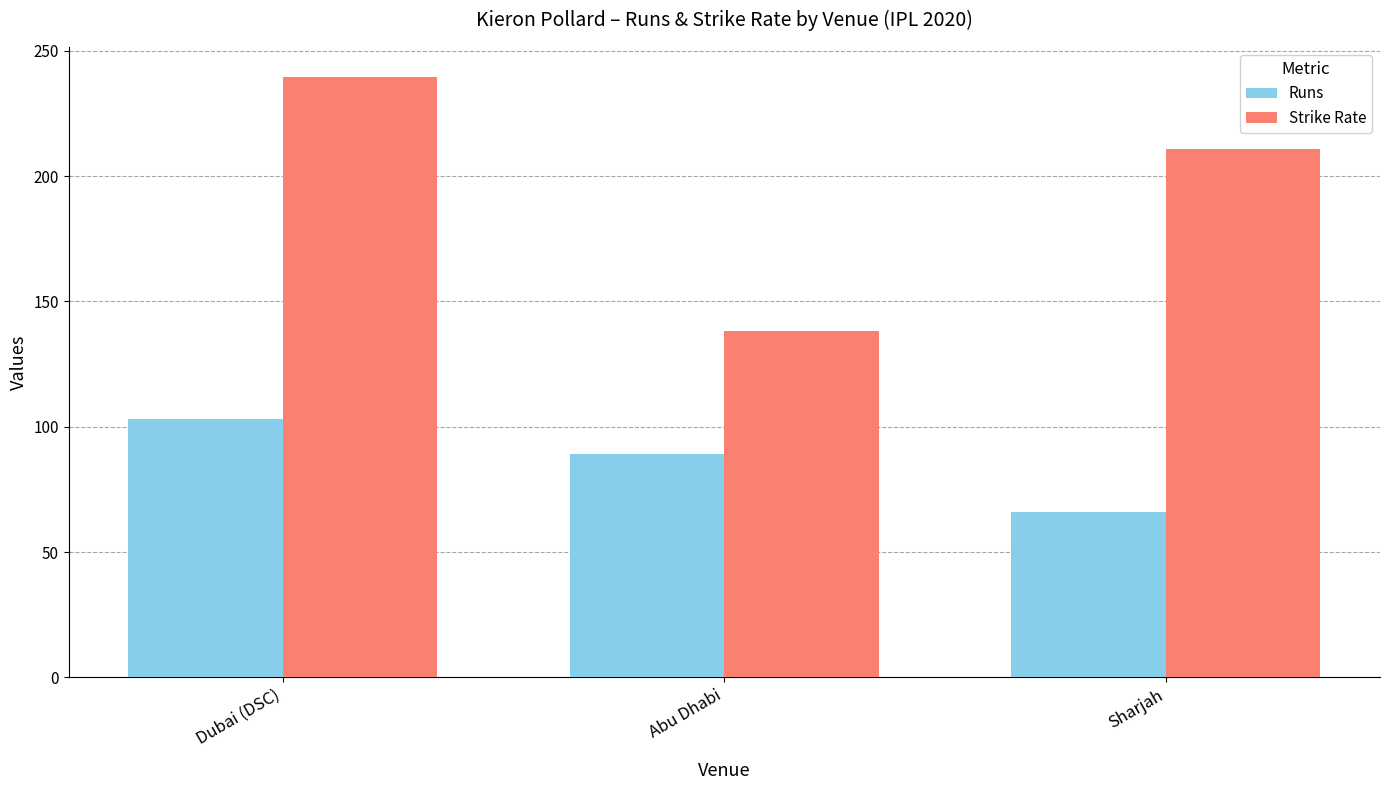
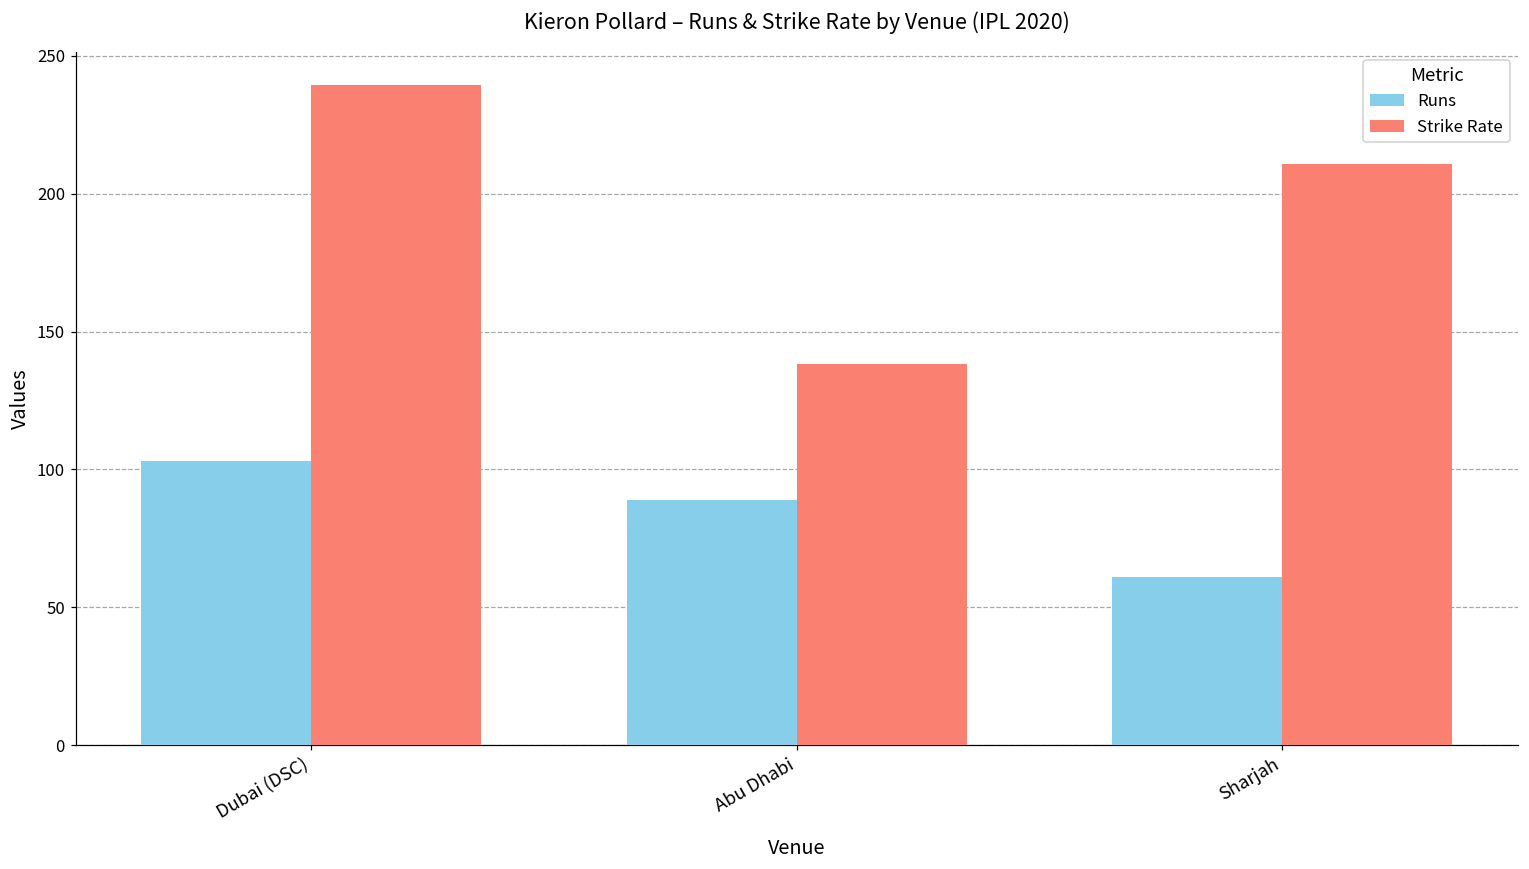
  {
    "Runs": {
      "Dubai (DSC)": 103,
      "Abu Dhabi": 89,
-     "Sharjah": 66
+     "Sharjah": 61
    },
    "Strike Rate": {
      "Dubai (DSC)": 240,
      "Abu Dhabi": 138,
      "Sharjah": 211
    }
  }
